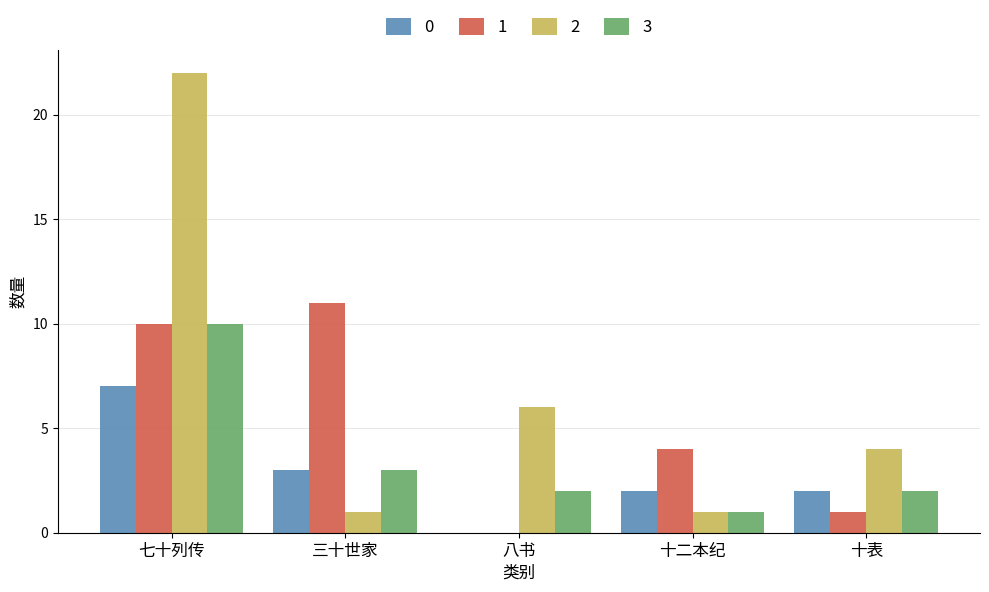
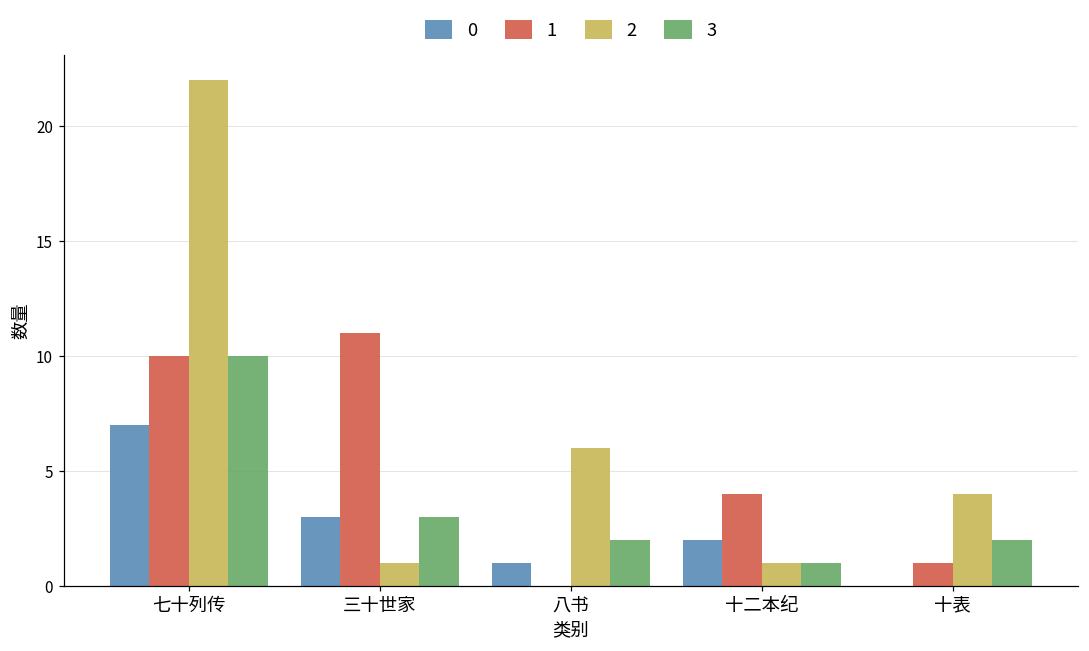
  {
    "0": {
      "七十列传": 7,
      "三十世家": 3,
-     "八书": 0,
+     "八书": 1,
      "十二本纪": 2,
-     "十表": 2
+     "十表": 0
    },
    "1": {
      "七十列传": 10,
      "三十世家": 11,
      "八书": 0,
      "十二本纪": 4,
      "十表": 1
    },
    "2": {
      "七十列传": 22,
      "三十世家": 1,
      "八书": 6,
      "十二本纪": 1,
      "十表": 4
    },
    "3": {
      "七十列传": 10,
      "三十世家": 3,
      "八书": 2,
      "十二本纪": 1,
      "十表": 2
    }
  }
